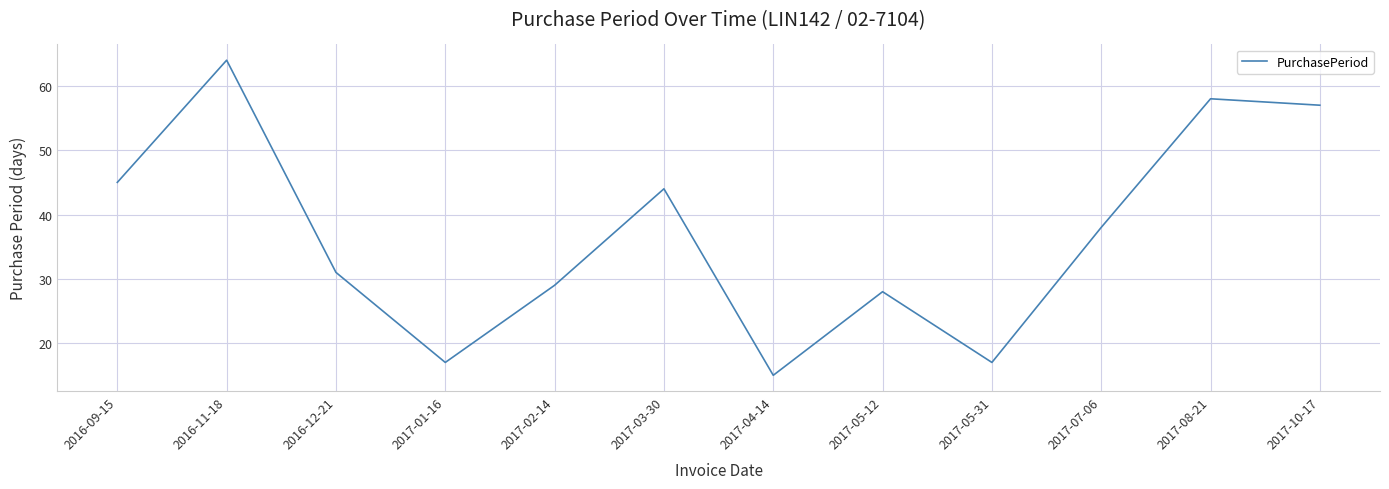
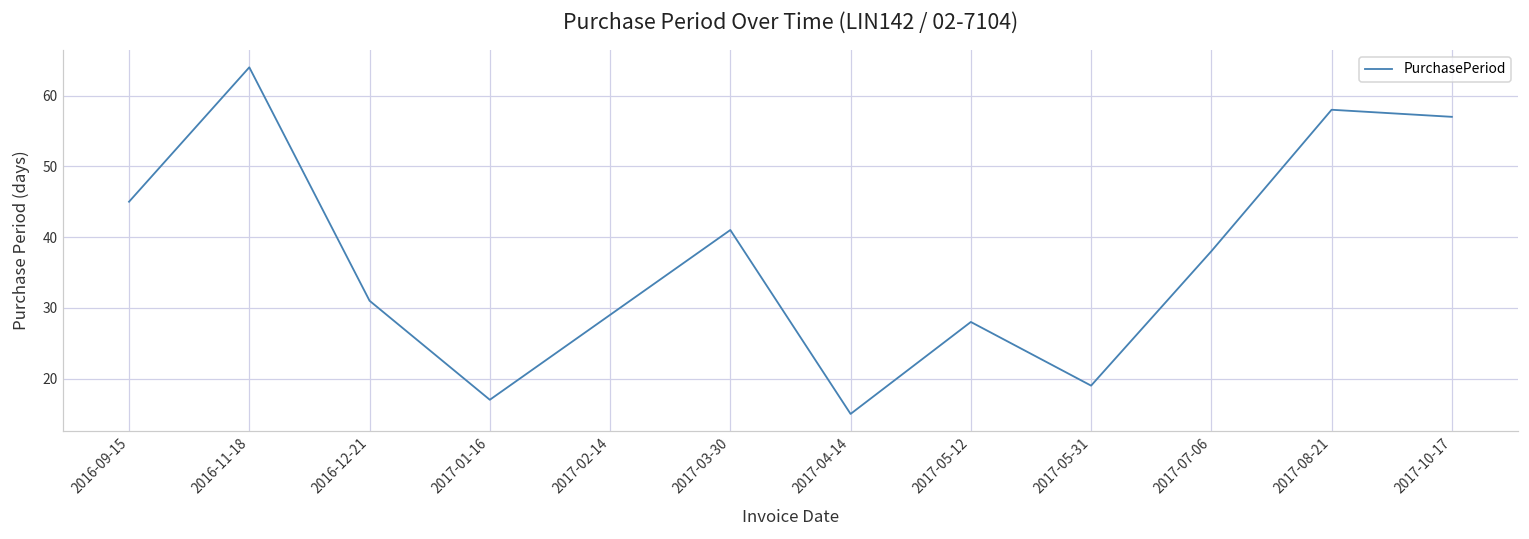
  {
    "2016-09-15": 45,
    "2016-11-18": 64,
    "2016-12-21": 31,
    "2017-01-16": 17,
    "2017-02-14": 29,
-   "2017-03-30": 44,
+   "2017-03-30": 41,
    "2017-04-14": 15,
    "2017-05-12": 28,
-   "2017-05-31": 17,
+   "2017-05-31": 19,
    "2017-07-06": 38,
    "2017-08-21": 58,
    "2017-10-17": 57
  }
